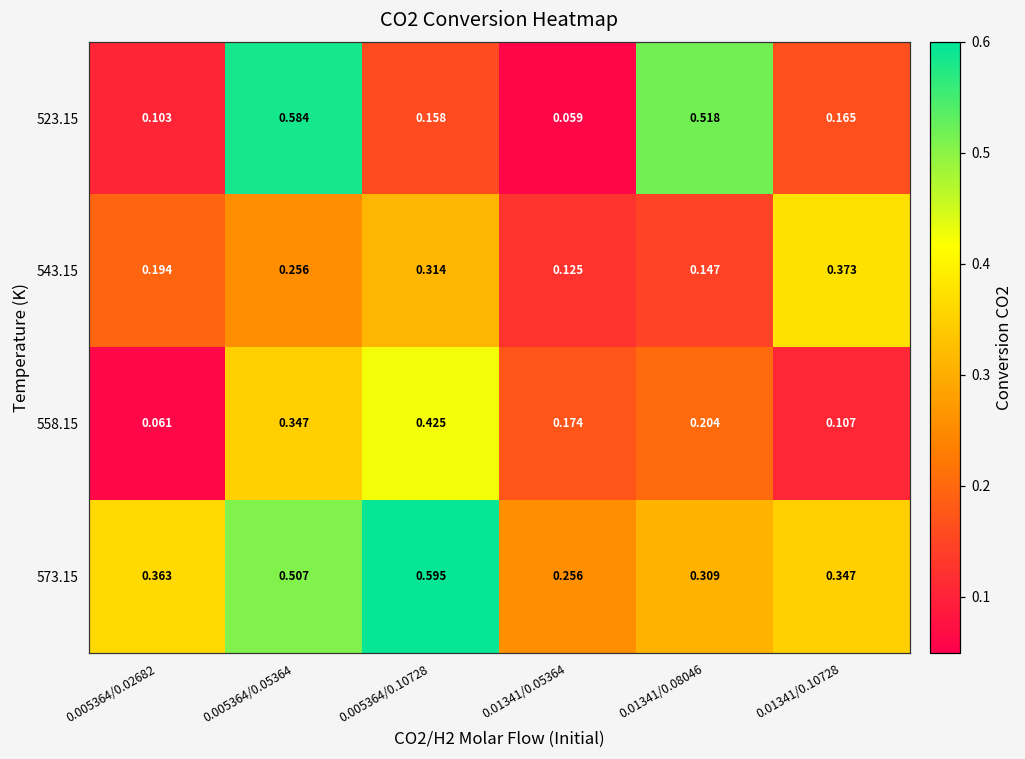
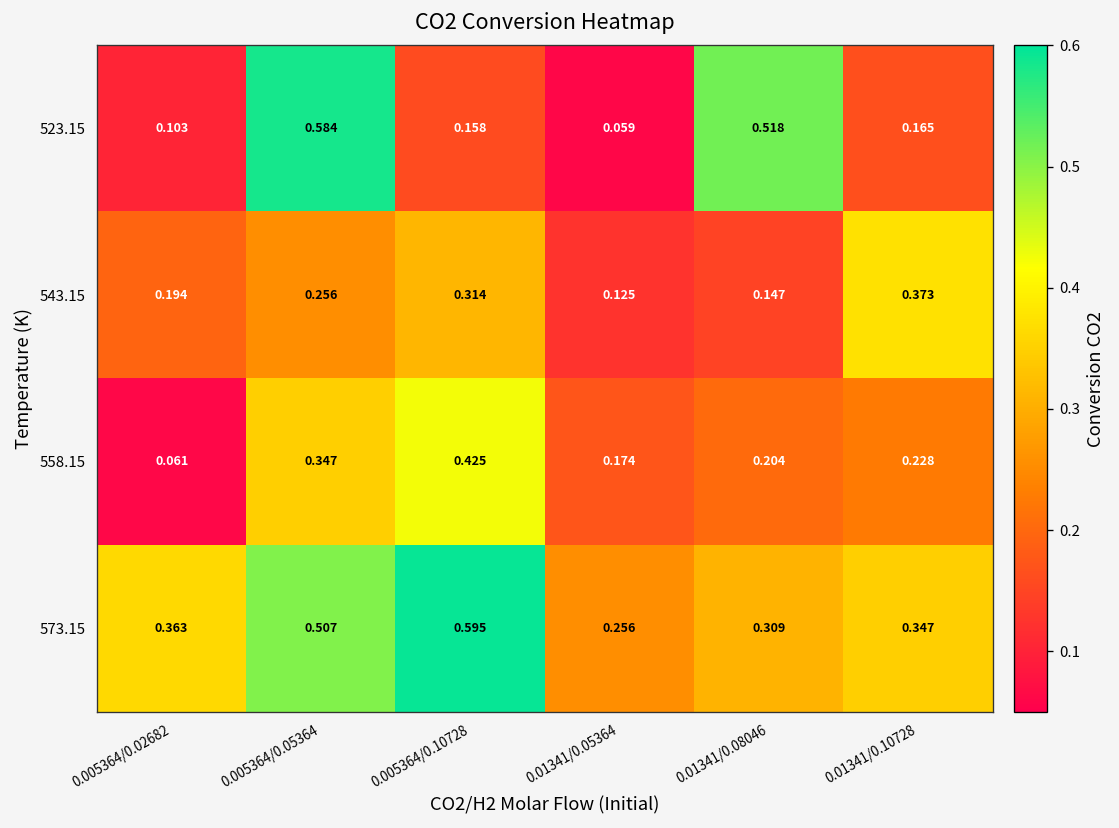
  {
    "523.15": {
      "0.005364/0.02682": 0.103,
      "0.005364/0.05364": 0.584,
      "0.005364/0.10728": 0.158,
      "0.01341/0.05364": 0.059,
      "0.01341/0.08046": 0.518,
      "0.01341/0.10728": 0.165
    },
    "543.15": {
      "0.005364/0.02682": 0.194,
      "0.005364/0.05364": 0.256,
      "0.005364/0.10728": 0.314,
      "0.01341/0.05364": 0.125,
      "0.01341/0.08046": 0.147,
      "0.01341/0.10728": 0.373
    },
    "558.15": {
      "0.005364/0.02682": 0.061,
      "0.005364/0.05364": 0.347,
      "0.005364/0.10728": 0.425,
      "0.01341/0.05364": 0.174,
      "0.01341/0.08046": 0.204,
-     "0.01341/0.10728": 0.107
+     "0.01341/0.10728": 0.228
    },
    "573.15": {
      "0.005364/0.02682": 0.363,
      "0.005364/0.05364": 0.507,
      "0.005364/0.10728": 0.595,
      "0.01341/0.05364": 0.256,
      "0.01341/0.08046": 0.309,
      "0.01341/0.10728": 0.347
    }
  }
